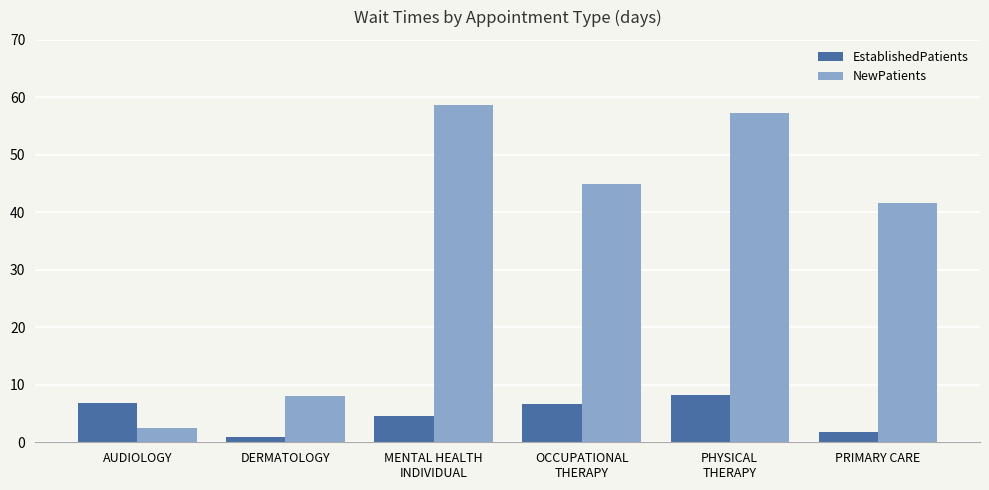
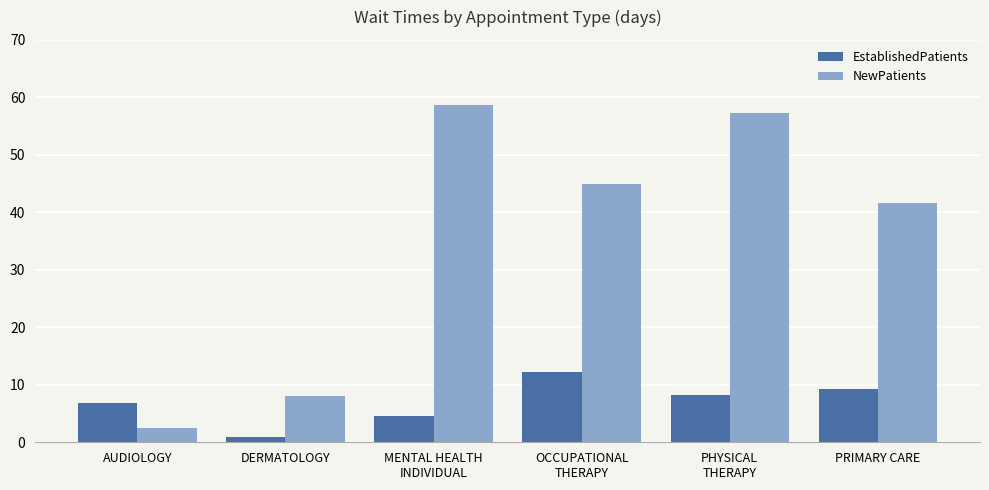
  {
    "EstablishedPatients": {
      "AUDIOLOGY": 7,
      "DERMATOLOGY": 1,
      "MENTAL HEALTH INDIVIDUAL": 5,
-     "OCCUPATIONAL THERAPY": 7,
+     "OCCUPATIONAL THERAPY": 12,
      "PHYSICAL THERAPY": 8,
-     "PRIMARY CARE": 2
+     "PRIMARY CARE": 9
    },
    "NewPatients": {
      "AUDIOLOGY": 2,
      "DERMATOLOGY": 8,
      "MENTAL HEALTH INDIVIDUAL": 59,
      "OCCUPATIONAL THERAPY": 45,
      "PHYSICAL THERAPY": 57,
      "PRIMARY CARE": 42
    }
  }
